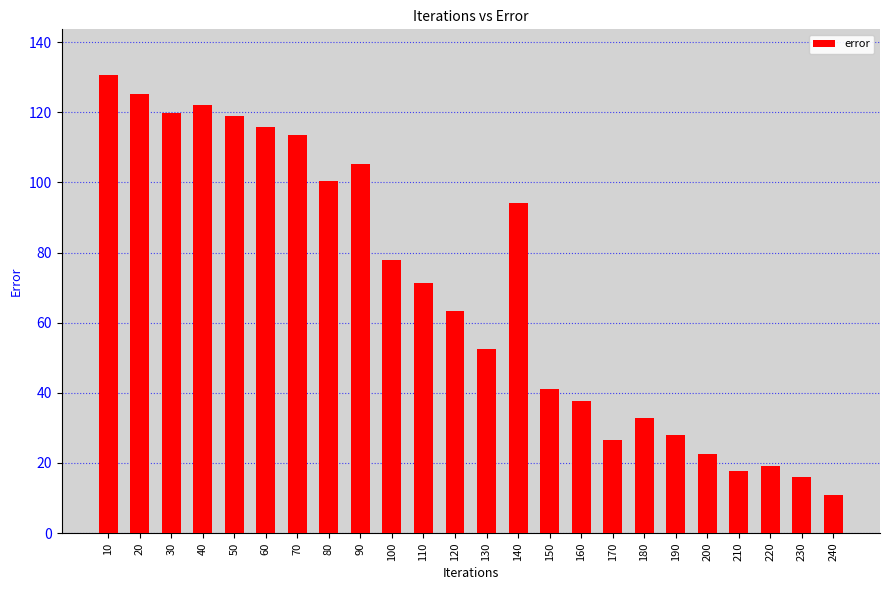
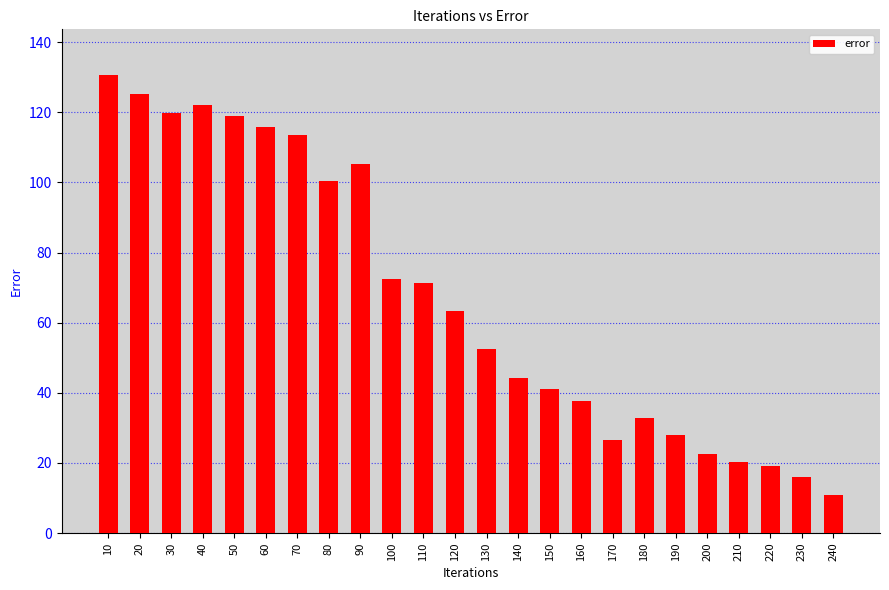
  {
    "10": 131,
    "20": 125,
    "30": 120,
    "40": 122,
    "50": 119,
    "60": 116,
    "70": 113,
    "80": 100,
    "90": 105,
-   "100": 78,
+   "100": 72,
    "110": 71,
    "120": 63,
    "130": 53,
-   "140": 94,
+   "140": 44,
    "150": 41,
    "160": 38,
    "170": 27,
    "180": 33,
    "190": 28,
    "200": 23,
-   "210": 18,
+   "210": 20,
    "220": 19,
    "230": 16,
    "240": 11
  }
